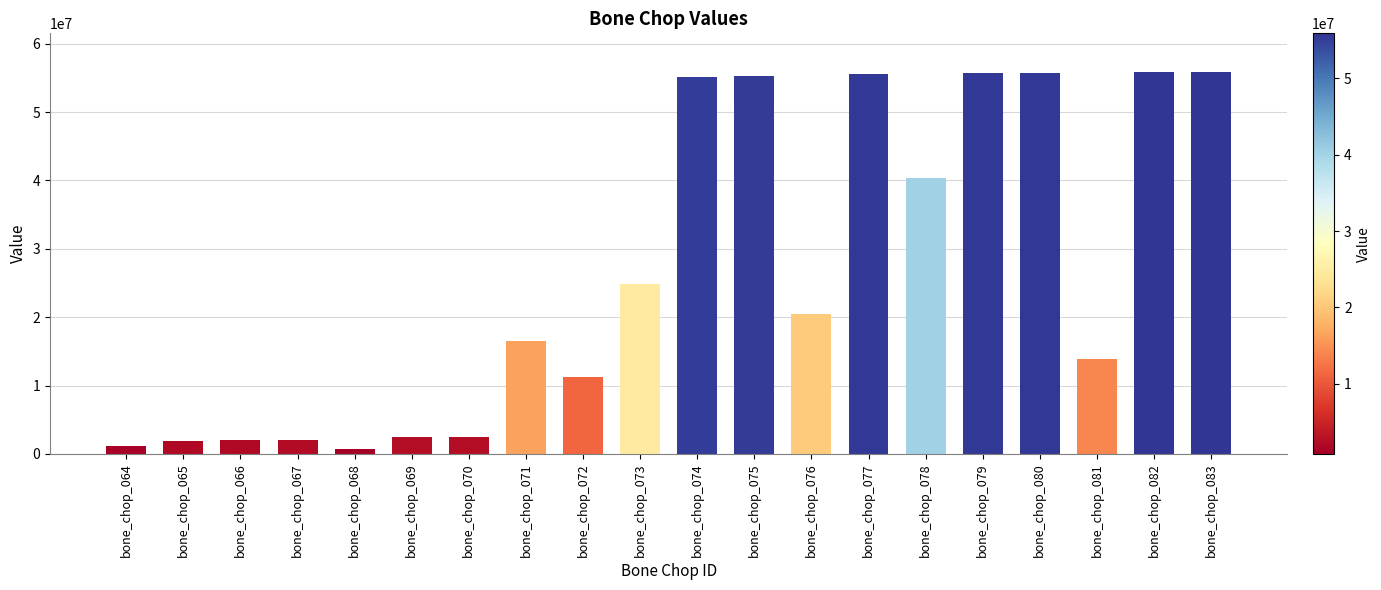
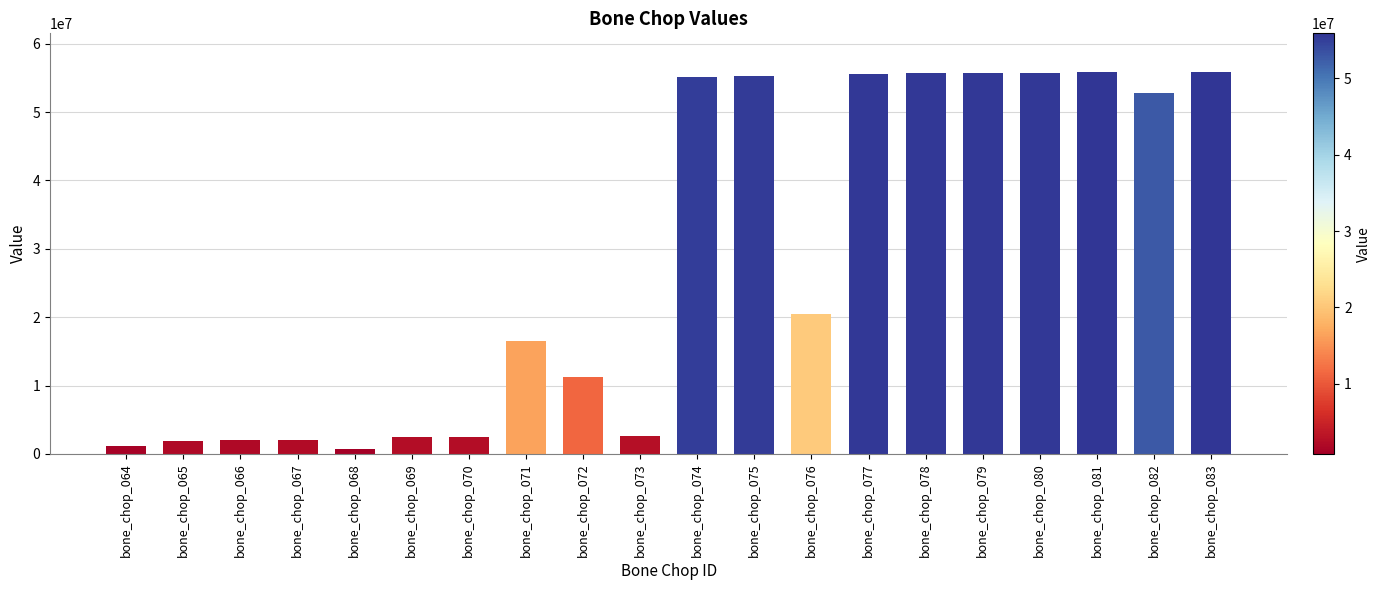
  {
    "bone_chop_064": 1000000,
    "bone_chop_065": 2000000,
    "bone_chop_066": 2000000,
    "bone_chop_067": 2000000,
    "bone_chop_068": 1000000,
    "bone_chop_069": 2000000,
    "bone_chop_070": 2000000,
    "bone_chop_071": 16000000,
    "bone_chop_072": 11000000,
-   "bone_chop_073": 25000000,
+   "bone_chop_073": 3000000,
    "bone_chop_074": 55000000,
    "bone_chop_075": 55000000,
    "bone_chop_076": 20000000,
    "bone_chop_077": 56000000,
-   "bone_chop_078": 40000000,
+   "bone_chop_078": 56000000,
    "bone_chop_079": 56000000,
    "bone_chop_080": 56000000,
-   "bone_chop_081": 14000000,
-   "bone_chop_082": 56000000,
+   "bone_chop_081": 56000000,
+   "bone_chop_082": 53000000,
    "bone_chop_083": 56000000
  }
